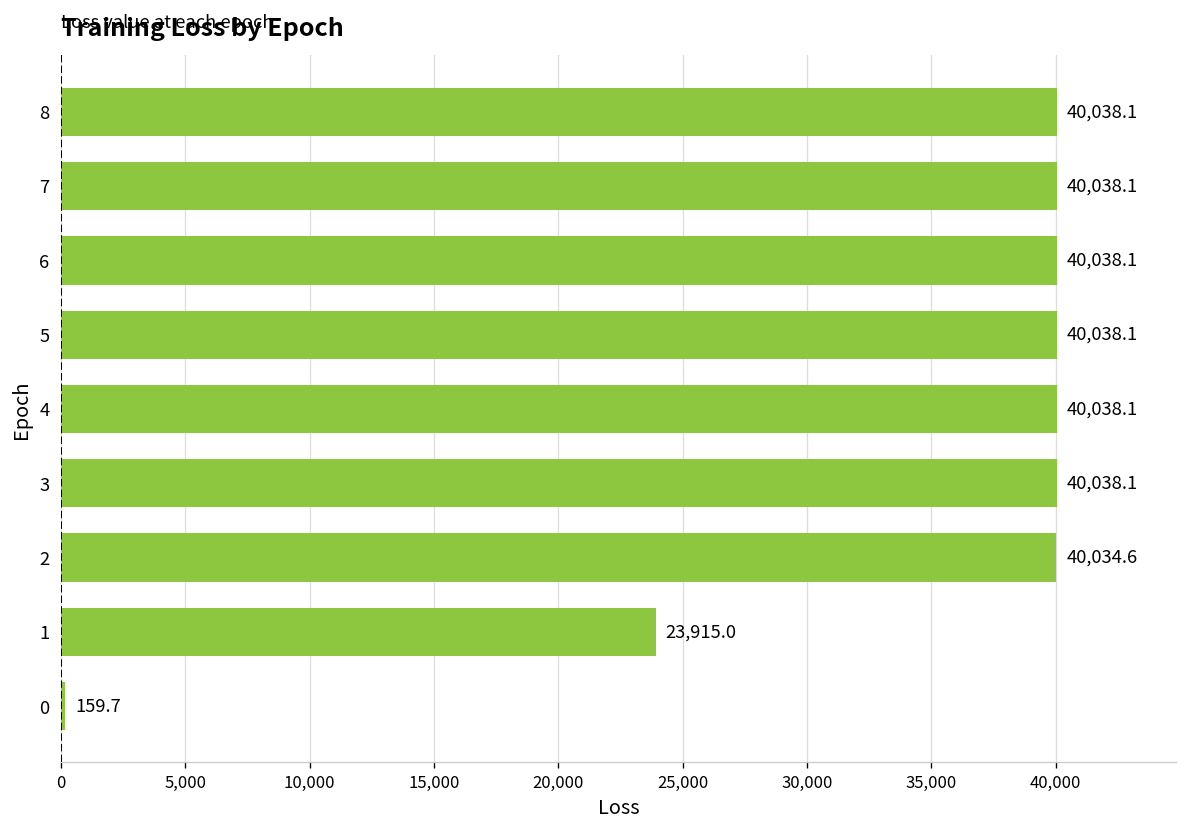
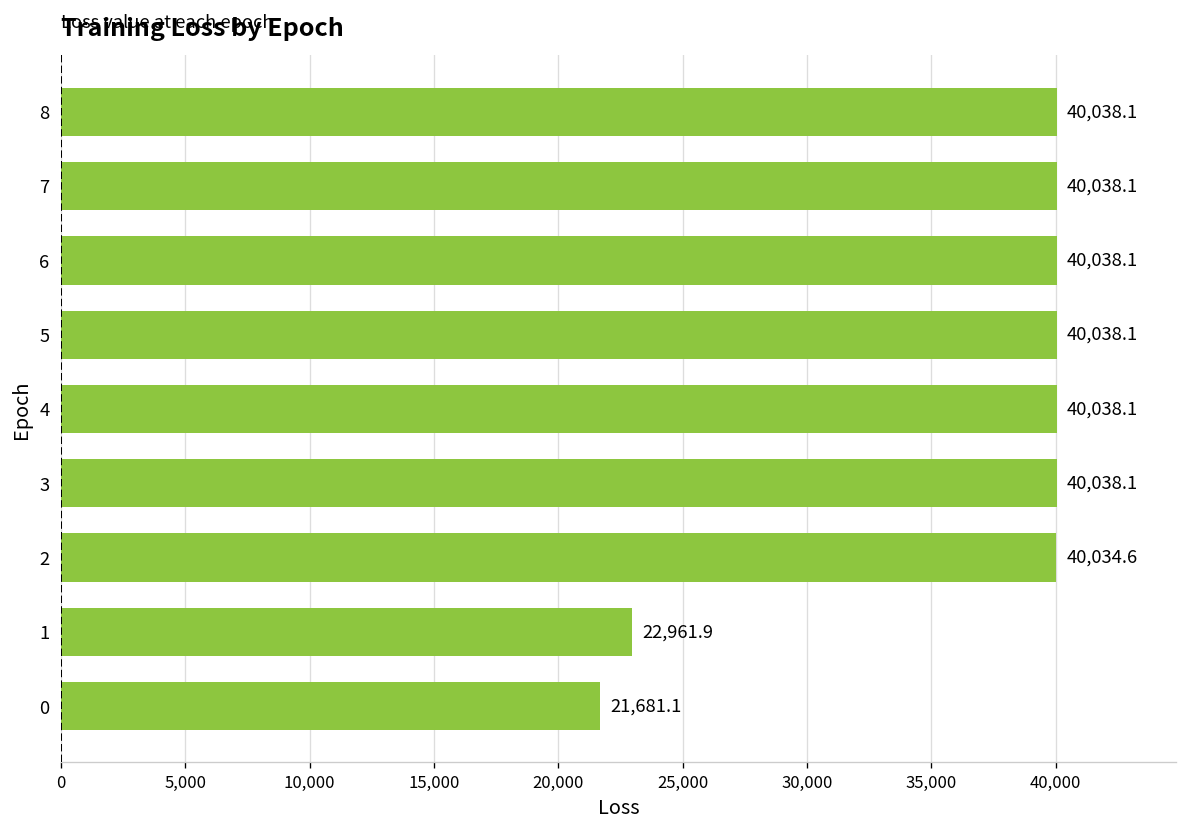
  {
    "8": "40,038.1",
    "7": "40,038.1",
    "6": "40,038.1",
    "5": "40,038.1",
    "4": "40,038.1",
    "3": "40,038.1",
    "2": "40,034.6",
-   "1": "23,915.0",
-   "0": "159.7"
+   "1": "22,961.9",
+   "0": "21,681.1"
  }
